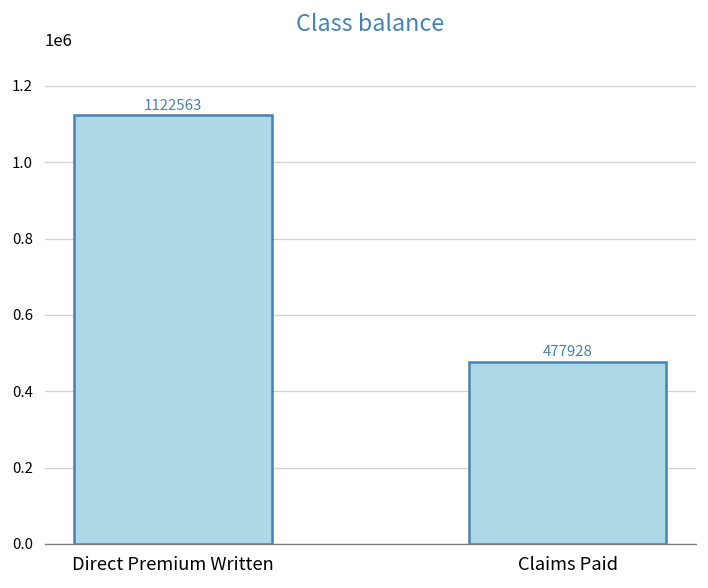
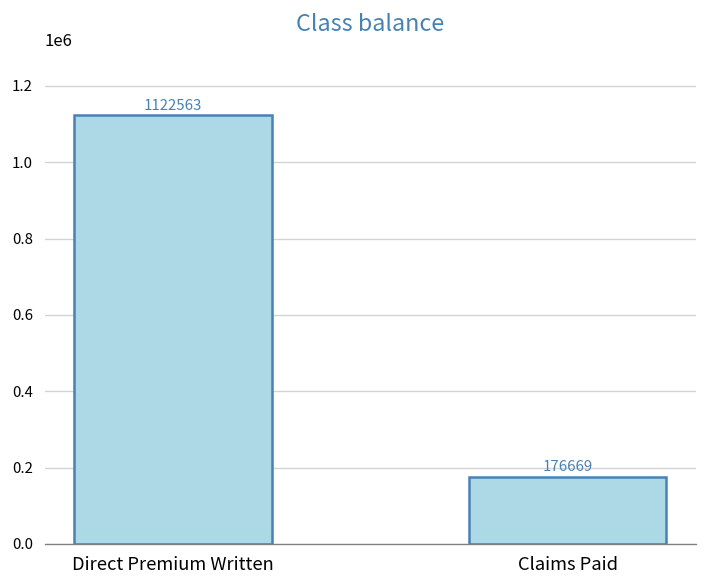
  {
    "Direct Premium Written": 1122563,
-   "Claims Paid": 477928
+   "Claims Paid": 176669
  }
